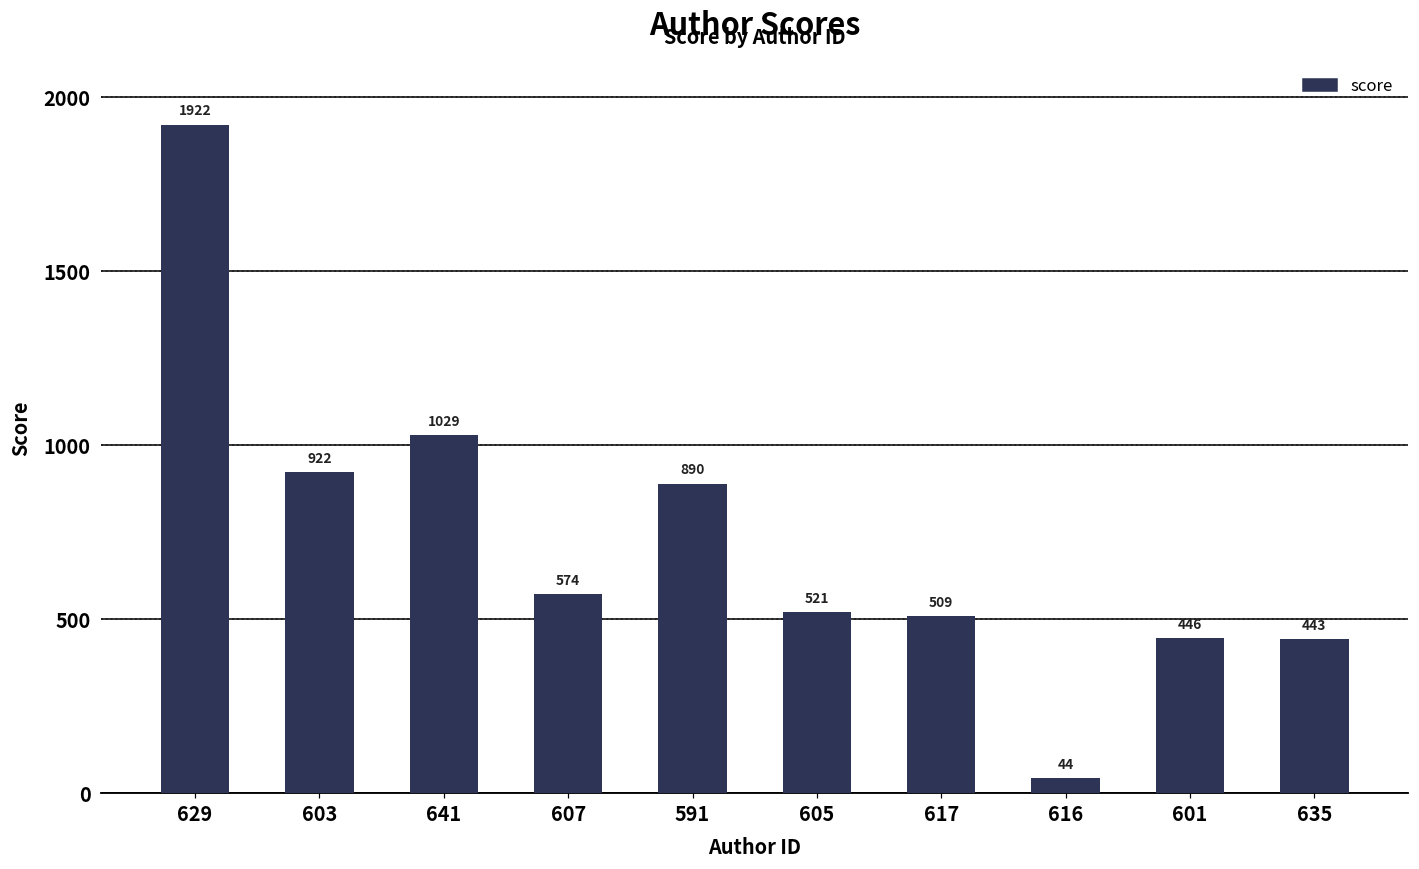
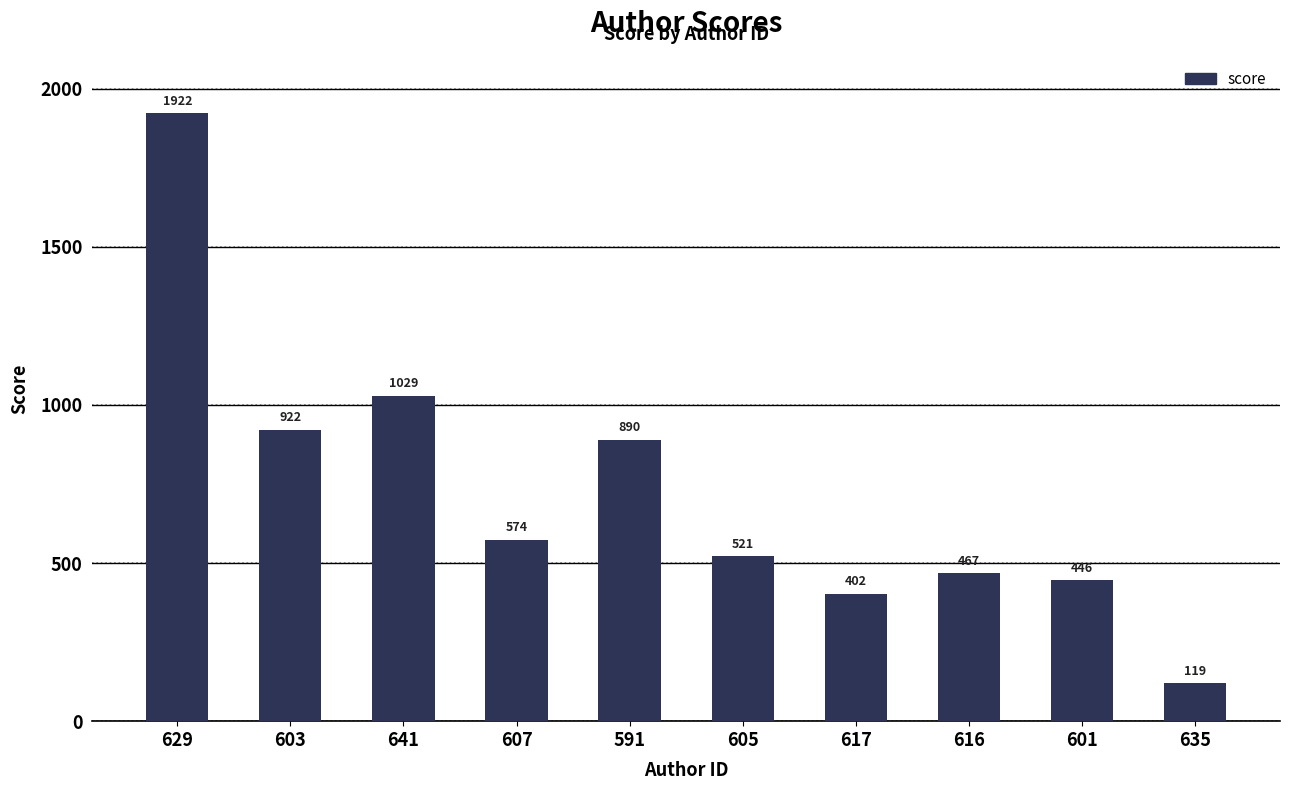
  {
    "629": 1922,
    "603": 922,
    "641": 1029,
    "607": 574,
    "591": 890,
    "605": 521,
-   "617": 509,
-   "616": 44,
+   "617": 402,
+   "616": 467,
    "601": 446,
-   "635": 443
+   "635": 119
  }
